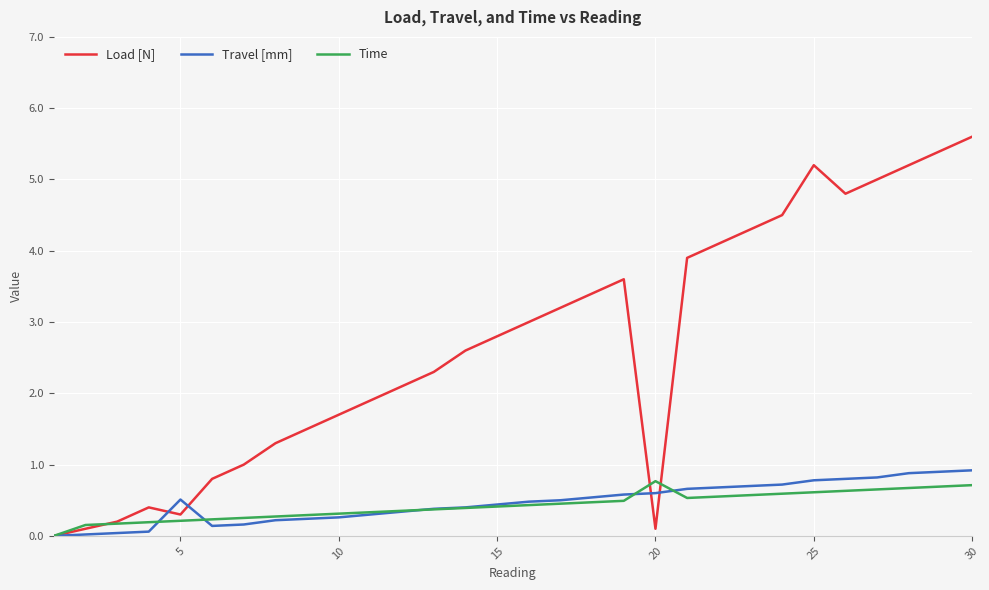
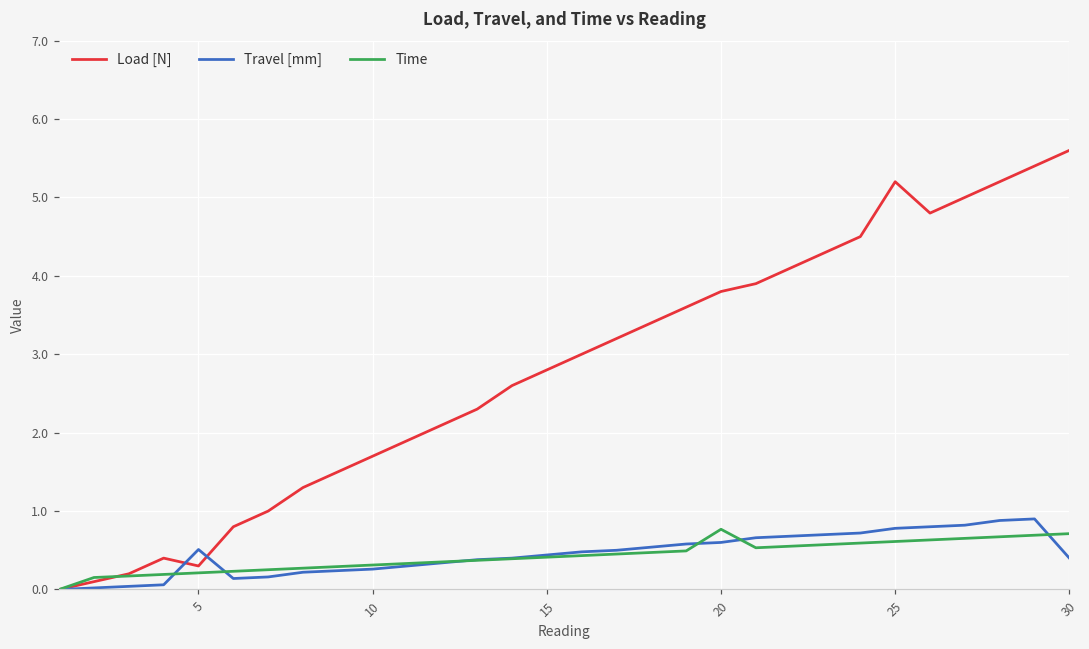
  {
    "Load [N]": {
      "5": 0.3,
      "10": 1.7,
      "15": 2.8,
-     "20": 0.1,
+     "20": 3.8,
      "25": 5.2,
      "30": 5.6
    },
    "Travel [mm]": {
      "5": 0.5,
      "10": 0.3,
      "20": 0.6,
      "25": 0.8,
-     "30": 0.9
+     "30": 0.4
    },
    "Time": {
      "5": 0.2,
      "10": 0.3,
      "20": 0.8,
      "25": 0.6,
      "30": 0.7
    }
  }
